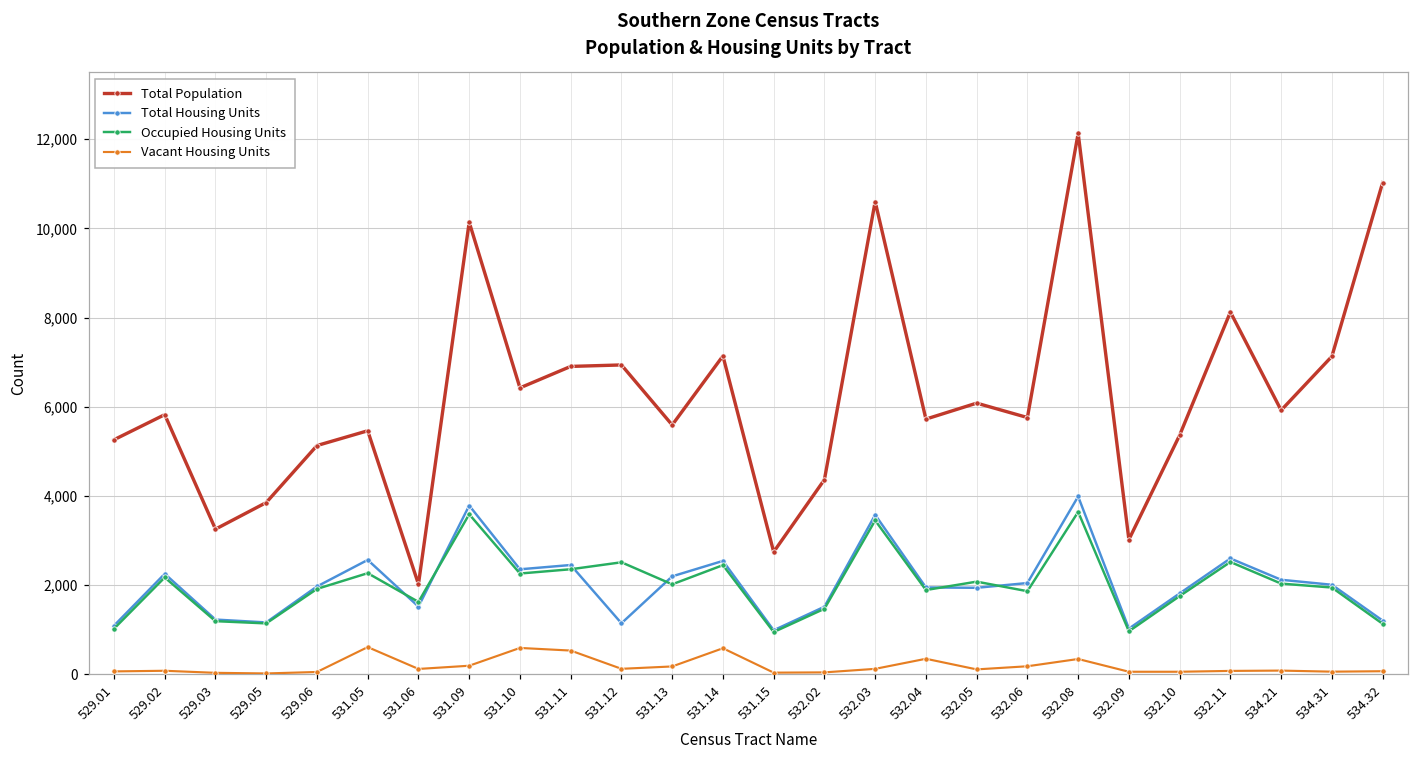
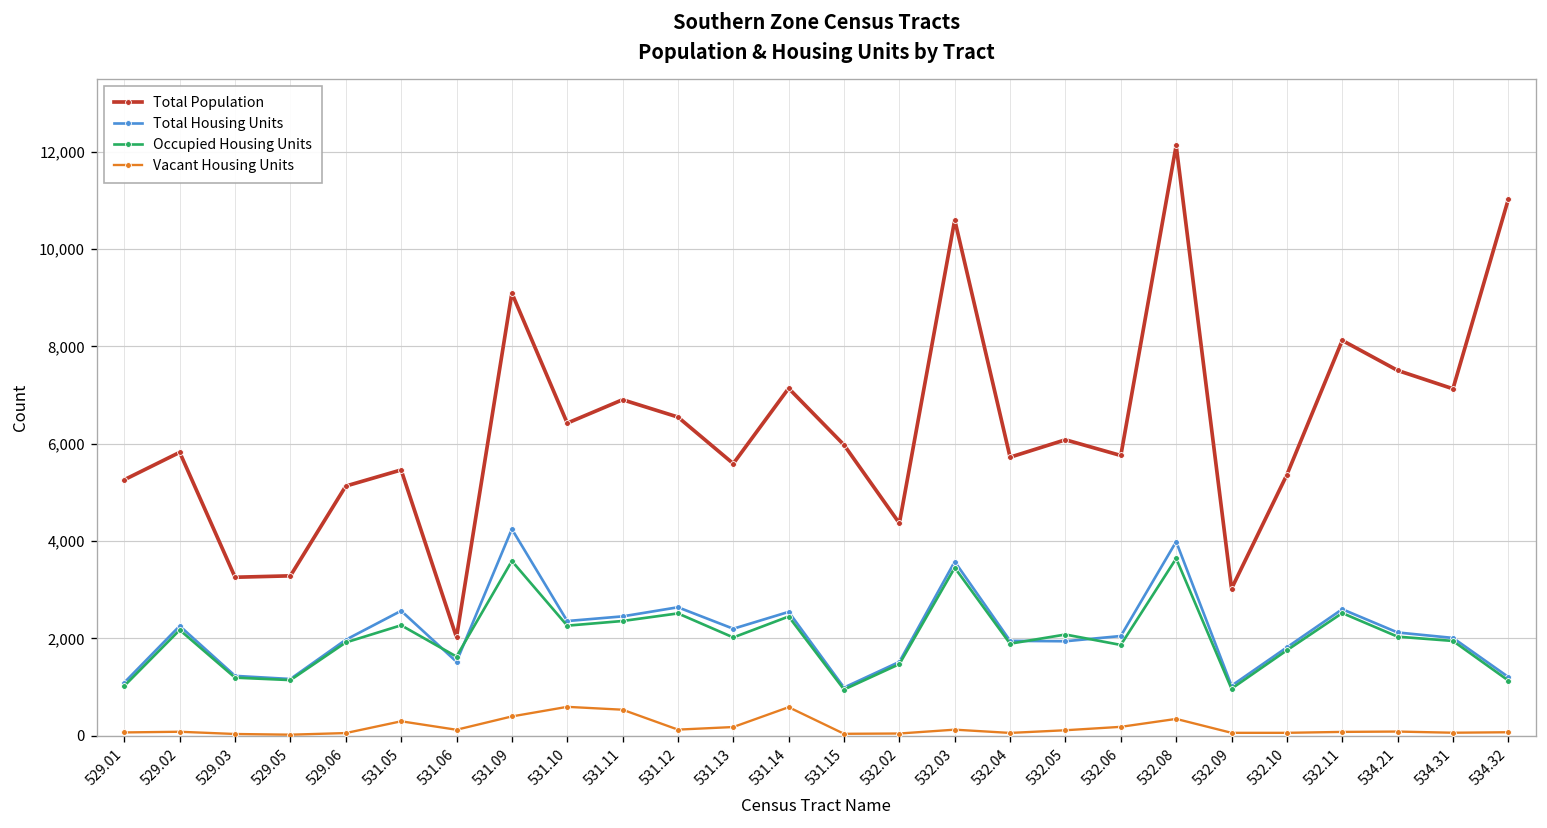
  {
    "Total Population": {
      "529.01": "5,300",
      "529.02": "5,800",
      "529.03": "3,300",
-     "529.05": "3,900",
+     "529.05": "3,300",
      "529.06": "5,100",
      "531.05": "5,500",
      "531.06": "2,000",
-     "531.09": "10,100",
+     "531.09": "9,100",
      "531.10": "6,400",
      "531.11": "6,900",
-     "531.12": "6,900",
+     "531.12": "6,500",
      "531.13": "5,600",
      "531.14": "7,100",
-     "531.15": "2,700",
+     "531.15": "6,000",
      "532.02": "4,400",
      "532.03": "10,600",
      "532.04": "5,700",
      "532.05": "6,100",
      "532.06": "5,800",
      "532.08": "12,100",
      "532.09": "3,000",
      "532.10": "5,400",
      "532.11": "8,100",
-     "534.21": "5,900",
+     "534.21": "7,500",
      "534.31": "7,100",
      "534.32": "11,000"
    },
    "Total Housing Units": {
      "529.01": "1,100",
      "529.02": "2,300",
      "531.05": "2,600",
      "531.06": "1,500",
-     "531.09": "3,800",
+     "531.09": "4,200",
      "531.10": "2,400",
      "531.11": "2,500",
-     "531.12": "1,100",
+     "531.12": "2,600",
      "531.13": "2,200",
      "531.14": "2,500",
      "532.03": "3,600",
      "532.05": "1,900",
      "532.06": "2,000",
      "532.08": "4,000",
      "532.11": "2,600",
      "534.21": "2,100",
      "534.32": "1,200"
    },
    "Occupied Housing Units": {
      "529.01": "1,000",
      "529.02": "2,200",
      "531.05": "2,300",
      "531.06": "1,600",
      "531.09": "3,600",
      "531.10": "2,300",
      "531.11": "2,400",
      "531.12": "2,500",
      "531.13": "2,000",
      "531.14": "2,500",
      "532.03": "3,500",
      "532.05": "2,100",
      "532.06": "1,900",
      "532.08": "3,600",
      "532.11": "2,500",
      "534.21": "2,000",
      "534.32": "1,100"
    },
    "Vacant Housing Units": {
      "529.01": "100",
      "529.02": "100",
      "529.03": "0",
      "529.05": "0",
      "529.06": "100",
-     "531.05": "600",
+     "531.05": "300",
      "531.06": "100",
-     "531.09": "200",
+     "531.09": "400",
      "531.10": "600",
      "531.11": "500",
      "531.12": "100",
      "531.13": "200",
      "531.14": "600",
      "531.15": "0",
      "532.02": "0",
      "532.03": "100",
-     "532.04": "400",
+     "532.04": "100",
      "532.05": "100",
      "532.06": "200",
      "532.08": "300",
      "532.09": "100",
      "532.10": "100",
      "532.11": "100",
      "534.21": "100",
      "534.31": "100",
      "534.32": "100"
    }
  }
